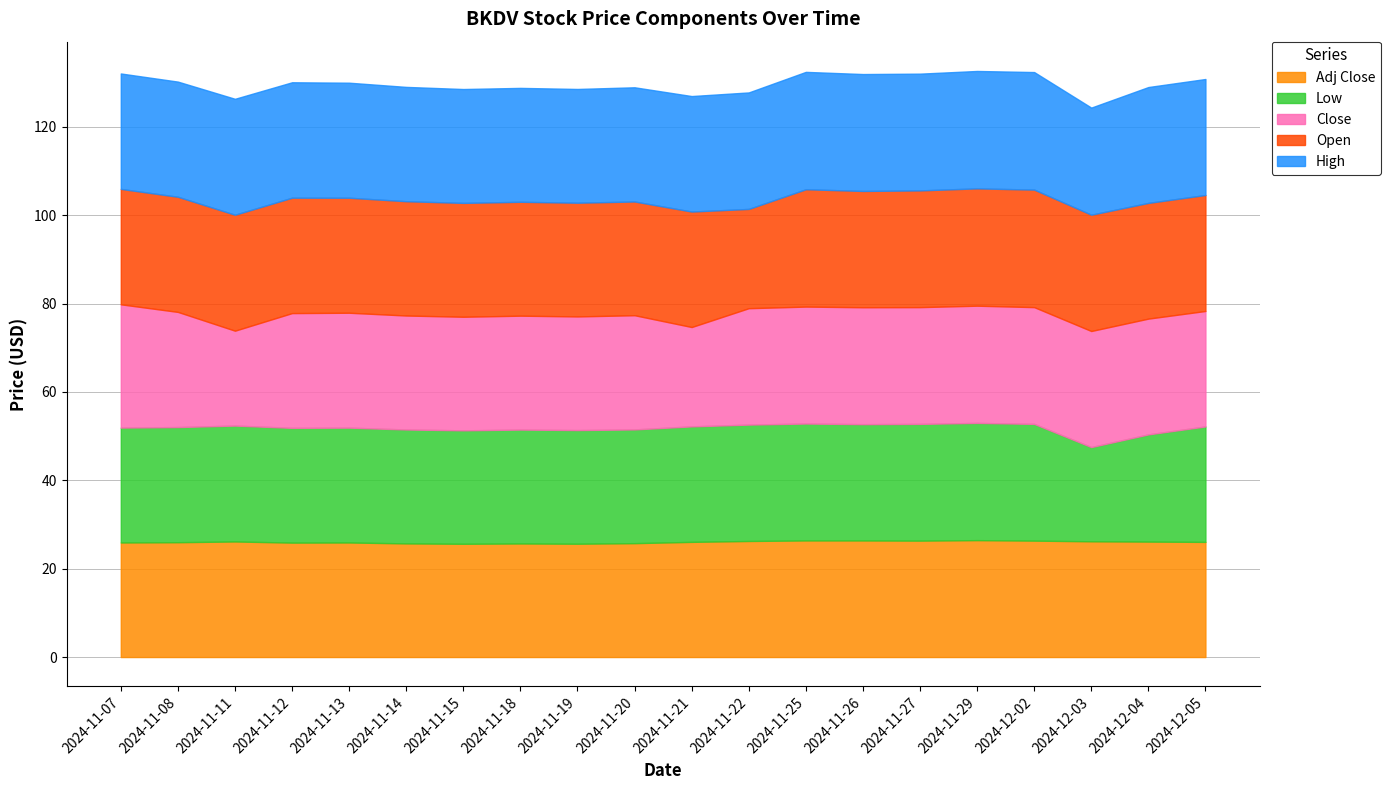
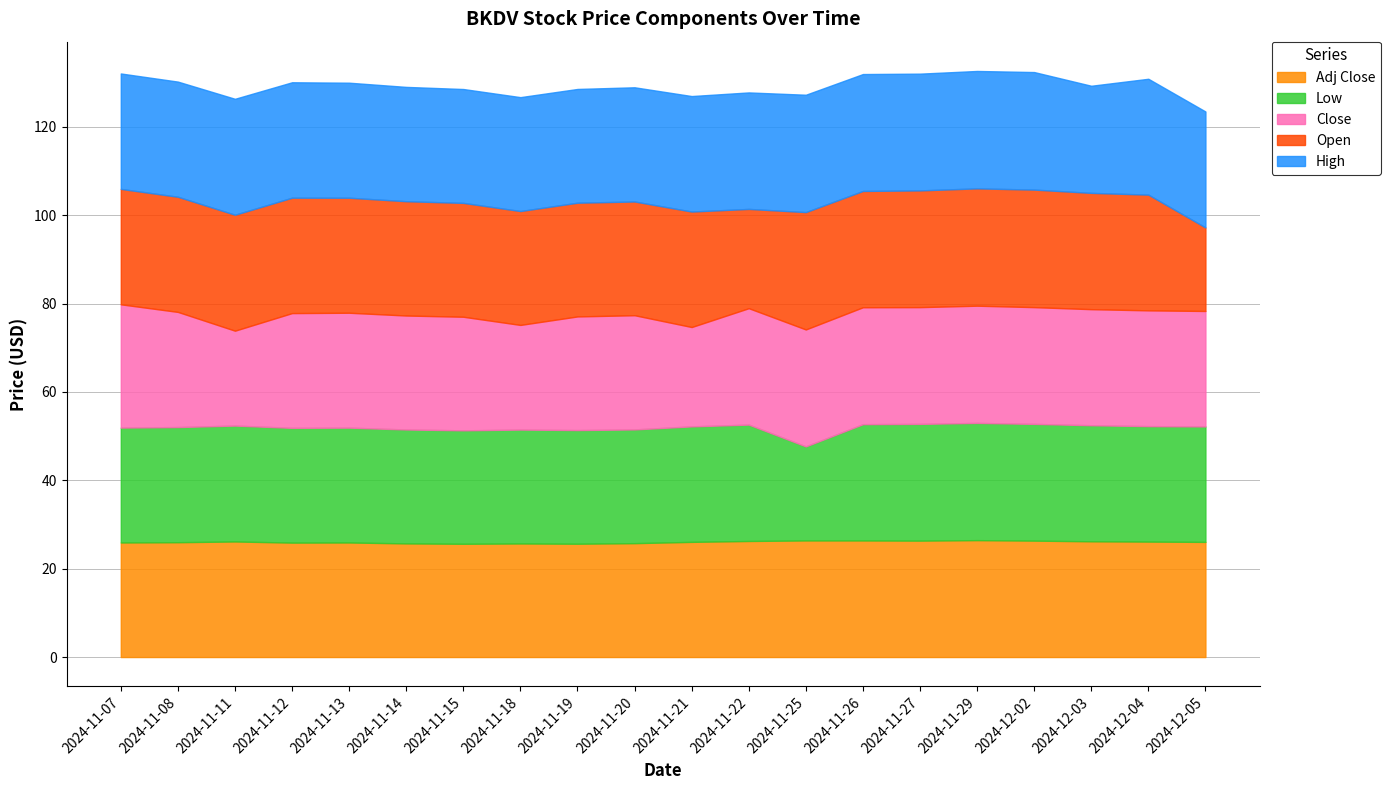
  {
    "Adj Close": {
      "2024-11-07": 26,
      "2024-11-08": 26,
      "2024-11-11": 26,
      "2024-11-12": 26,
      "2024-11-13": 26,
      "2024-11-14": 26,
      "2024-11-15": 26,
      "2024-11-18": 26,
      "2024-11-19": 26,
      "2024-11-20": 26,
      "2024-11-21": 26,
      "2024-11-22": 26,
      "2024-11-25": 26,
      "2024-11-26": 26,
      "2024-11-27": 26,
      "2024-11-29": 26,
      "2024-12-02": 26,
      "2024-12-03": 26,
      "2024-12-04": 26,
      "2024-12-05": 26
    },
    "Low": {
      "2024-11-07": 26,
      "2024-11-08": 26,
      "2024-11-11": 26,
      "2024-11-12": 26,
      "2024-11-13": 26,
      "2024-11-14": 26,
      "2024-11-15": 26,
      "2024-11-18": 26,
      "2024-11-19": 26,
      "2024-11-20": 26,
      "2024-11-21": 26,
      "2024-11-22": 26,
-     "2024-11-25": 26,
+     "2024-11-25": 21,
      "2024-11-26": 26,
      "2024-11-27": 26,
      "2024-11-29": 27,
      "2024-12-02": 26,
-     "2024-12-03": 21,
-     "2024-12-04": 24,
+     "2024-12-03": 26,
+     "2024-12-04": 26,
      "2024-12-05": 26
    },
    "Close": {
      "2024-11-07": 28,
      "2024-11-08": 26,
      "2024-11-11": 21,
      "2024-11-12": 26,
      "2024-11-13": 26,
      "2024-11-14": 26,
      "2024-11-15": 26,
-     "2024-11-18": 26,
+     "2024-11-18": 24,
      "2024-11-19": 26,
      "2024-11-20": 26,
      "2024-11-21": 22,
      "2024-11-22": 26,
      "2024-11-25": 26,
      "2024-11-26": 26,
      "2024-11-27": 26,
      "2024-11-29": 27,
      "2024-12-02": 26,
      "2024-12-03": 26,
      "2024-12-04": 26,
      "2024-12-05": 26
    },
    "Open": {
      "2024-11-07": 26,
      "2024-11-08": 26,
      "2024-11-11": 26,
      "2024-11-12": 26,
      "2024-11-13": 26,
      "2024-11-14": 26,
      "2024-11-15": 26,
      "2024-11-18": 26,
      "2024-11-19": 26,
      "2024-11-20": 26,
      "2024-11-21": 26,
      "2024-11-22": 22,
      "2024-11-25": 27,
      "2024-11-26": 26,
      "2024-11-27": 26,
      "2024-11-29": 27,
      "2024-12-02": 27,
      "2024-12-03": 26,
      "2024-12-04": 26,
-     "2024-12-05": 26
+     "2024-12-05": 19
    },
    "High": {
      "2024-11-07": 26,
      "2024-11-08": 26,
      "2024-11-11": 26,
      "2024-11-12": 26,
      "2024-11-13": 26,
      "2024-11-14": 26,
      "2024-11-15": 26,
      "2024-11-18": 26,
      "2024-11-19": 26,
      "2024-11-20": 26,
      "2024-11-21": 26,
      "2024-11-22": 26,
      "2024-11-25": 27,
      "2024-11-26": 26,
      "2024-11-27": 26,
      "2024-11-29": 27,
      "2024-12-02": 27,
      "2024-12-03": 24,
      "2024-12-04": 26,
      "2024-12-05": 26
    }
  }
